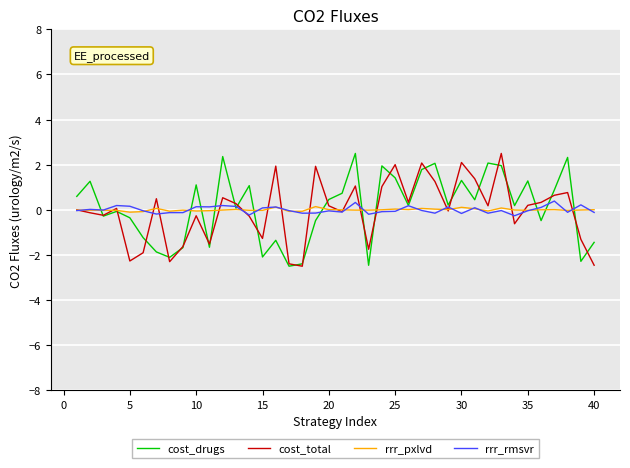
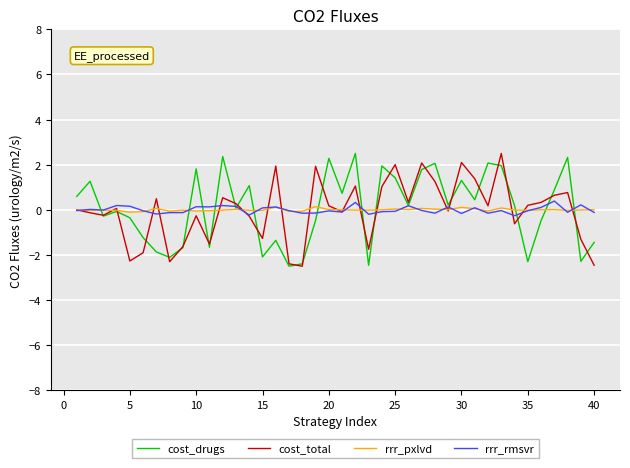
  {
    "cost_drugs": {
      "5": -0.4,
-     "10": 1.1,
+     "10": 1.8,
      "15": -2.1,
-     "20": 0.5,
+     "20": 2.3,
      "25": 1.4,
      "30": 1.3,
-     "35": 1.3,
+     "35": -2.3,
      "40": -1.4
    },
    "cost_total": {
      "5": -2.3,
      "10": -0.3,
      "15": -1.3,
      "20": 0.2,
      "25": 2.0,
      "30": 2.1,
      "35": 0.2,
      "40": -2.5
    },
    "rrr_pxlvd": {
      "5": -0.1,
      "10": -0.1,
      "30": 0.1,
      "40": 0.0
    },
    "rrr_rmsvr": {
      "5": 0.2,
      "10": 0.1,
      "30": -0.2,
      "40": -0.1
    }
  }
